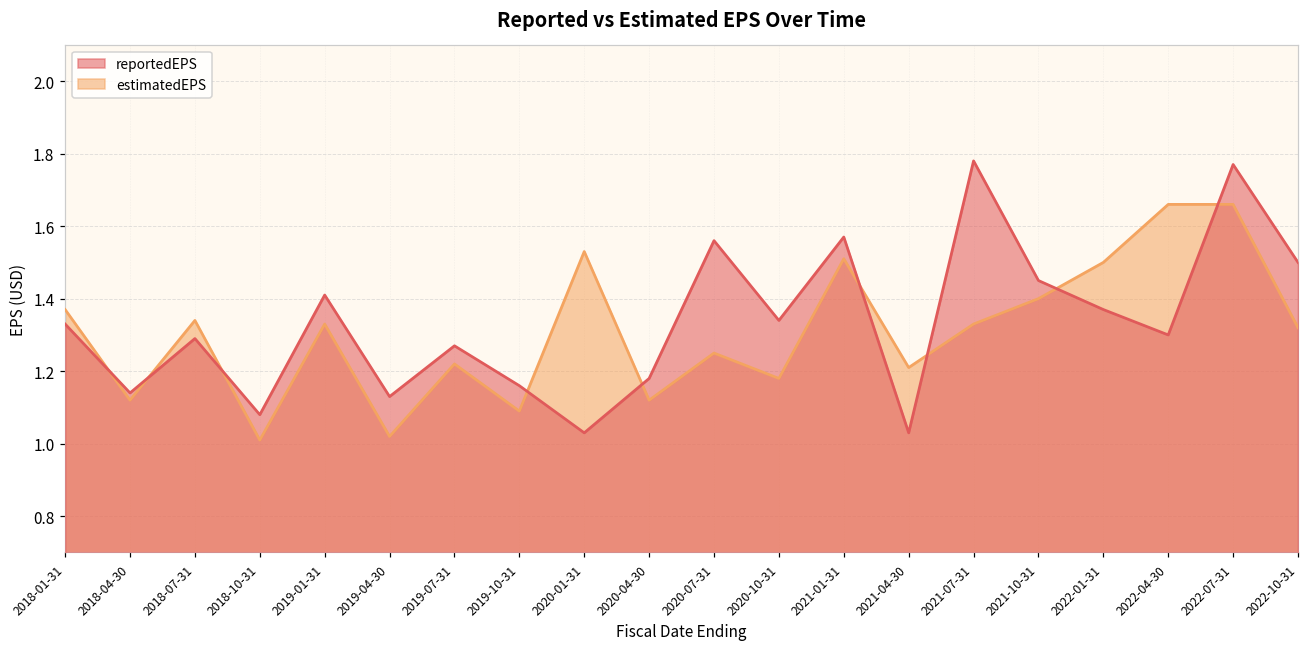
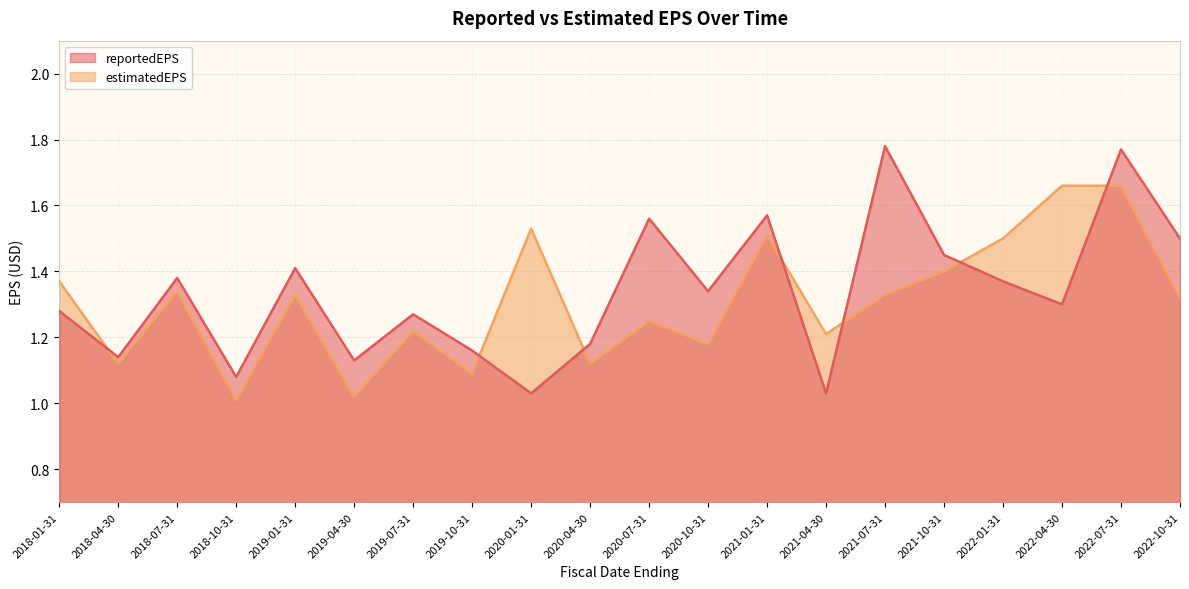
  {
    "reportedEPS": {
-     "2018-01-31": 1.33,
+     "2018-01-31": 1.28,
      "2018-04-30": 1.14,
-     "2018-07-31": 1.29,
+     "2018-07-31": 1.38,
      "2018-10-31": 1.08,
      "2019-01-31": 1.41,
      "2019-04-30": 1.13,
      "2019-07-31": 1.27,
      "2019-10-31": 1.16,
      "2020-01-31": 1.03,
      "2020-04-30": 1.18,
      "2020-07-31": 1.56,
      "2020-10-31": 1.34,
      "2021-01-31": 1.57,
      "2021-04-30": 1.03,
      "2021-07-31": 1.78,
      "2021-10-31": 1.45,
      "2022-01-31": 1.37,
      "2022-04-30": 1.30,
      "2022-07-31": 1.77,
      "2022-10-31": 1.50
    },
    "estimatedEPS": {
      "2018-01-31": 1.37,
      "2018-04-30": 1.12,
      "2018-07-31": 1.34,
      "2018-10-31": 1.01,
      "2019-01-31": 1.33,
      "2019-04-30": 1.02,
      "2019-07-31": 1.22,
      "2019-10-31": 1.09,
      "2020-01-31": 1.53,
      "2020-04-30": 1.12,
      "2020-07-31": 1.25,
      "2020-10-31": 1.18,
      "2021-01-31": 1.51,
      "2021-04-30": 1.21,
      "2021-07-31": 1.33,
      "2021-10-31": 1.40,
      "2022-01-31": 1.50,
      "2022-04-30": 1.66,
      "2022-07-31": 1.66,
      "2022-10-31": 1.32
    }
  }
